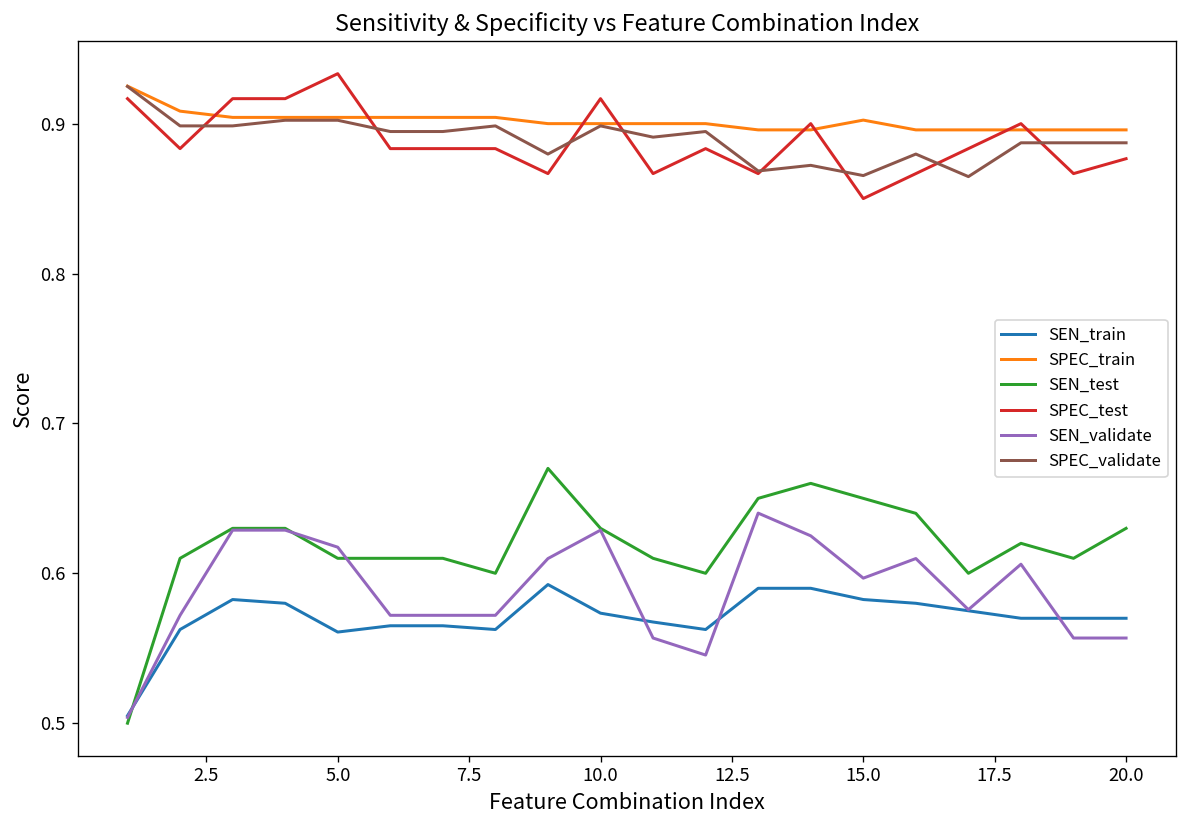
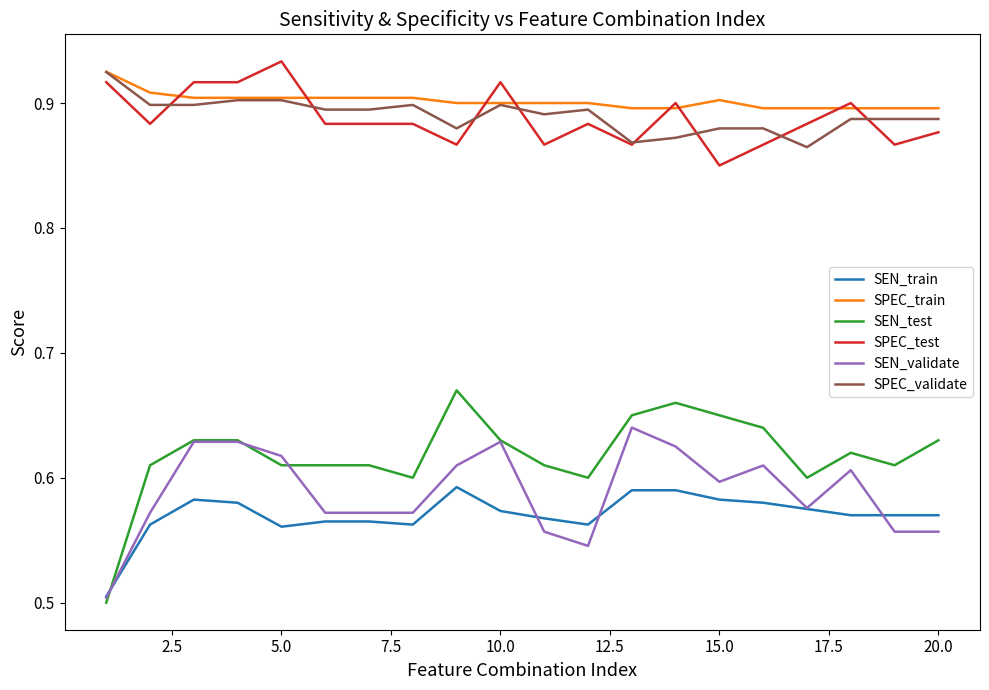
  {
    "SEN_train": {
      "5.0": 0.561,
      "10.0": 0.573,
      "15.0": 0.583,
      "20.0": 0.570
    },
    "SPEC_train": {
      "15.0": 0.902,
      "20.0": 0.896
    },
    "SEN_test": {
      "5.0": 0.610,
      "15.0": 0.650,
      "20.0": 0.630
    },
    "SPEC_test": {
      "5.0": 0.933,
      "10.0": 0.917,
      "15.0": 0.850,
      "20.0": 0.877
    },
    "SEN_validate": {
      "5.0": 0.617,
      "15.0": 0.597,
      "20.0": 0.557
    },
    "SPEC_validate": {
-     "15.0": 0.865,
+     "15.0": 0.880,
      "20.0": 0.887
    }
  }
